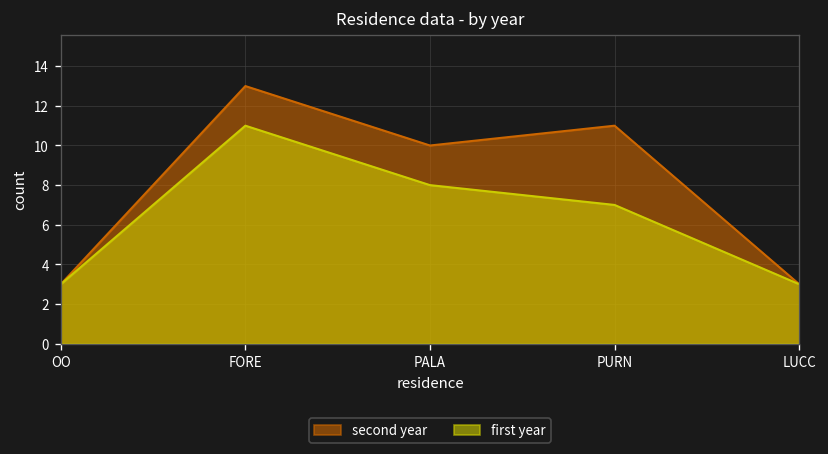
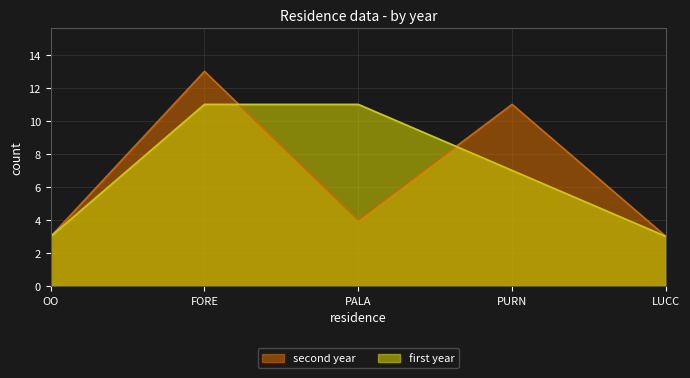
  {
    "second year": {
      "FORE": 13,
-     "PALA": 10,
+     "PALA": 4,
      "PURN": 11
    },
    "first year": {
      "FORE": 11,
-     "PALA": 8,
+     "PALA": 11,
      "PURN": 7
    }
  }
